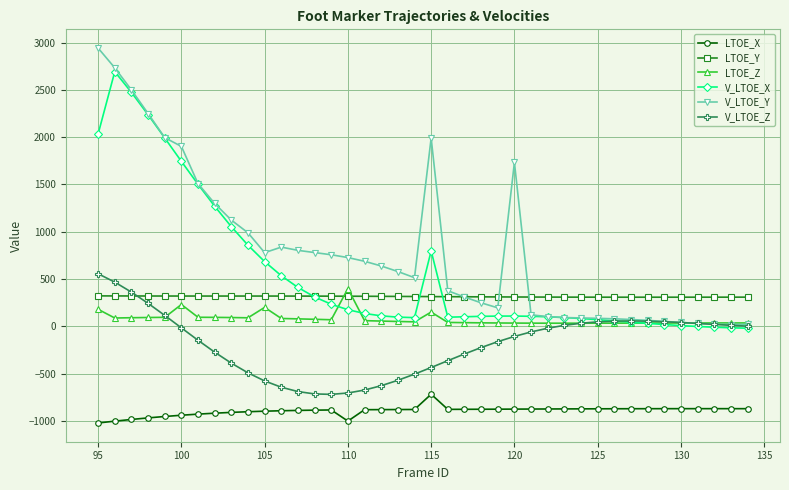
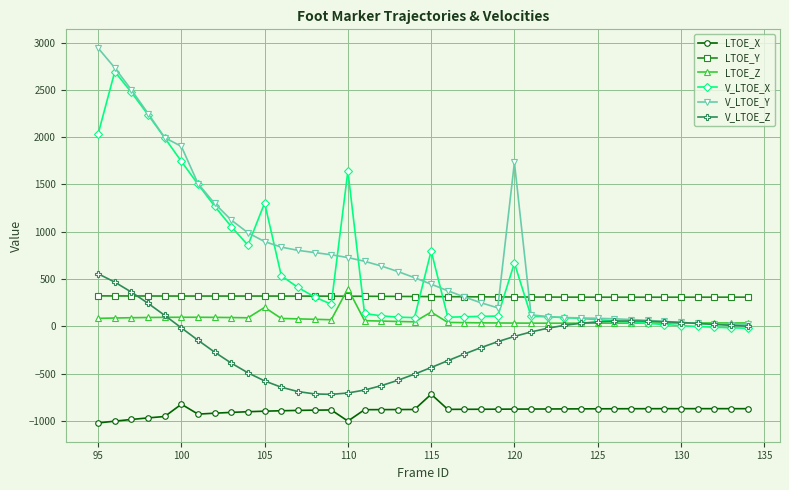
  {
    "LTOE_X": {
      "95": -1000,
-     "100": -900,
+     "100": -800,
      "105": -900,
      "110": -1000,
      "115": -700,
      "120": -900,
      "125": -900,
      "130": -900
    },
    "LTOE_Z": {
-     "95": 200,
-     "100": 200,
+     "95": 100,
+     "100": 100,
      "105": 200,
      "110": 400,
      "115": 200,
      "120": 0
    },
    "V_LTOE_X": {
      "95": 2000,
      "100": 1700,
-     "105": 700,
-     "110": 200,
+     "105": 1300,
+     "110": 1600,
      "115": 800,
-     "120": 100,
+     "120": 700,
      "130": 0
    },
    "V_LTOE_Y": {
      "95": 2900,
      "100": 1900,
-     "105": 800,
+     "105": 900,
      "110": 700,
-     "115": 2000,
+     "115": 400,
      "120": 1700
    }
  }
